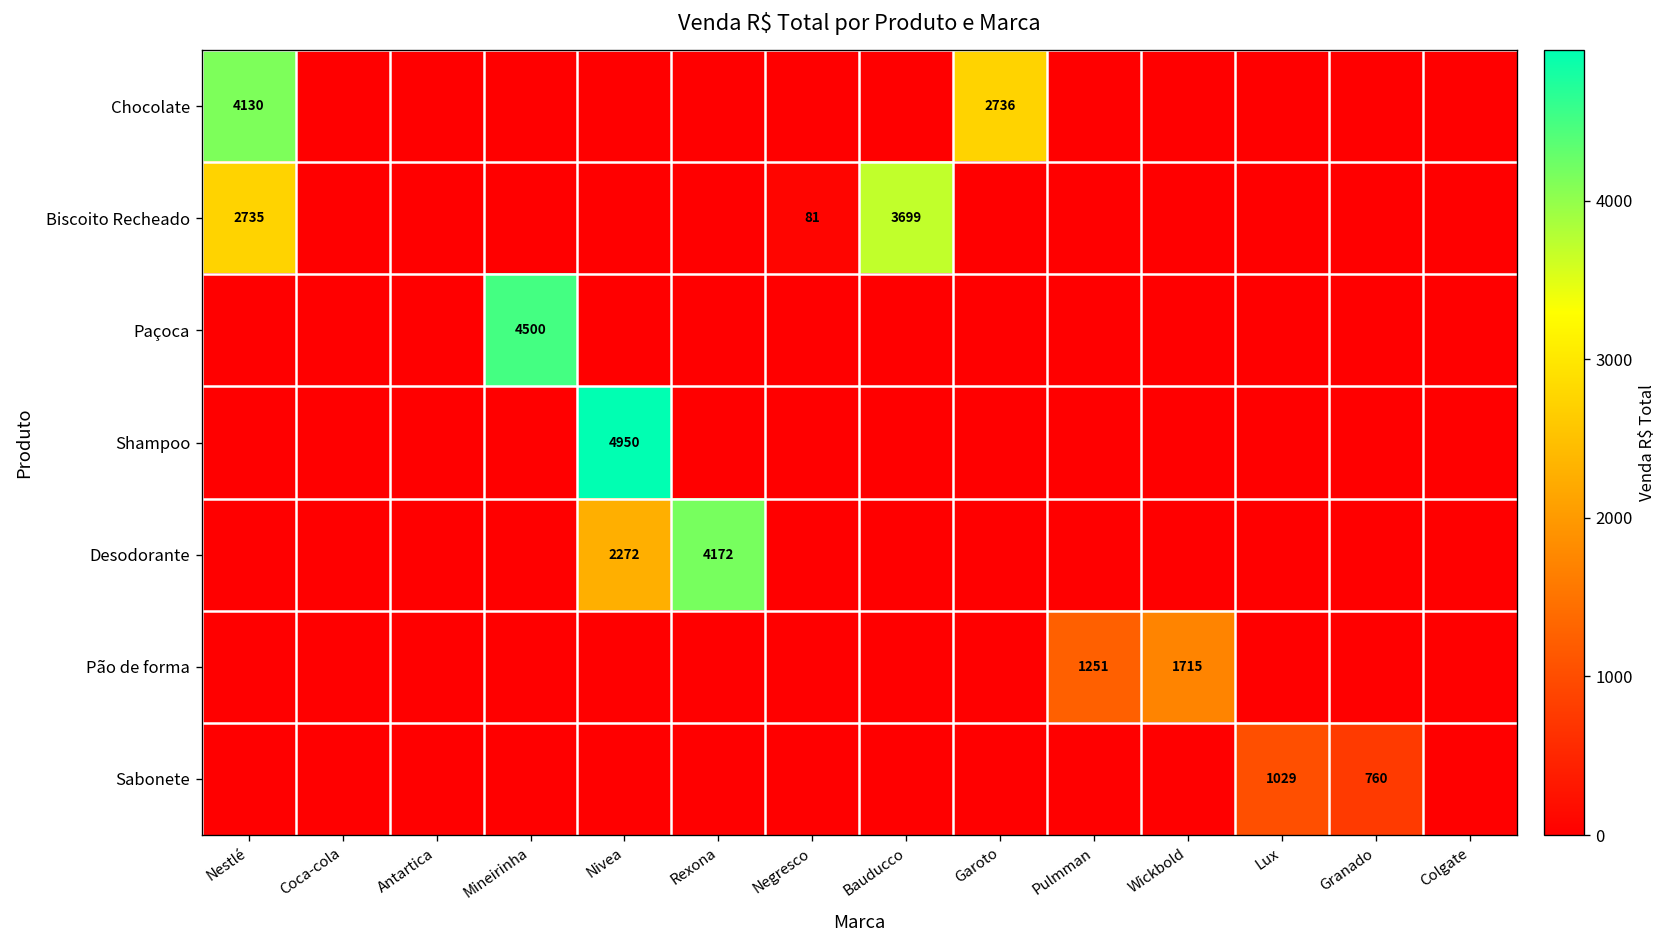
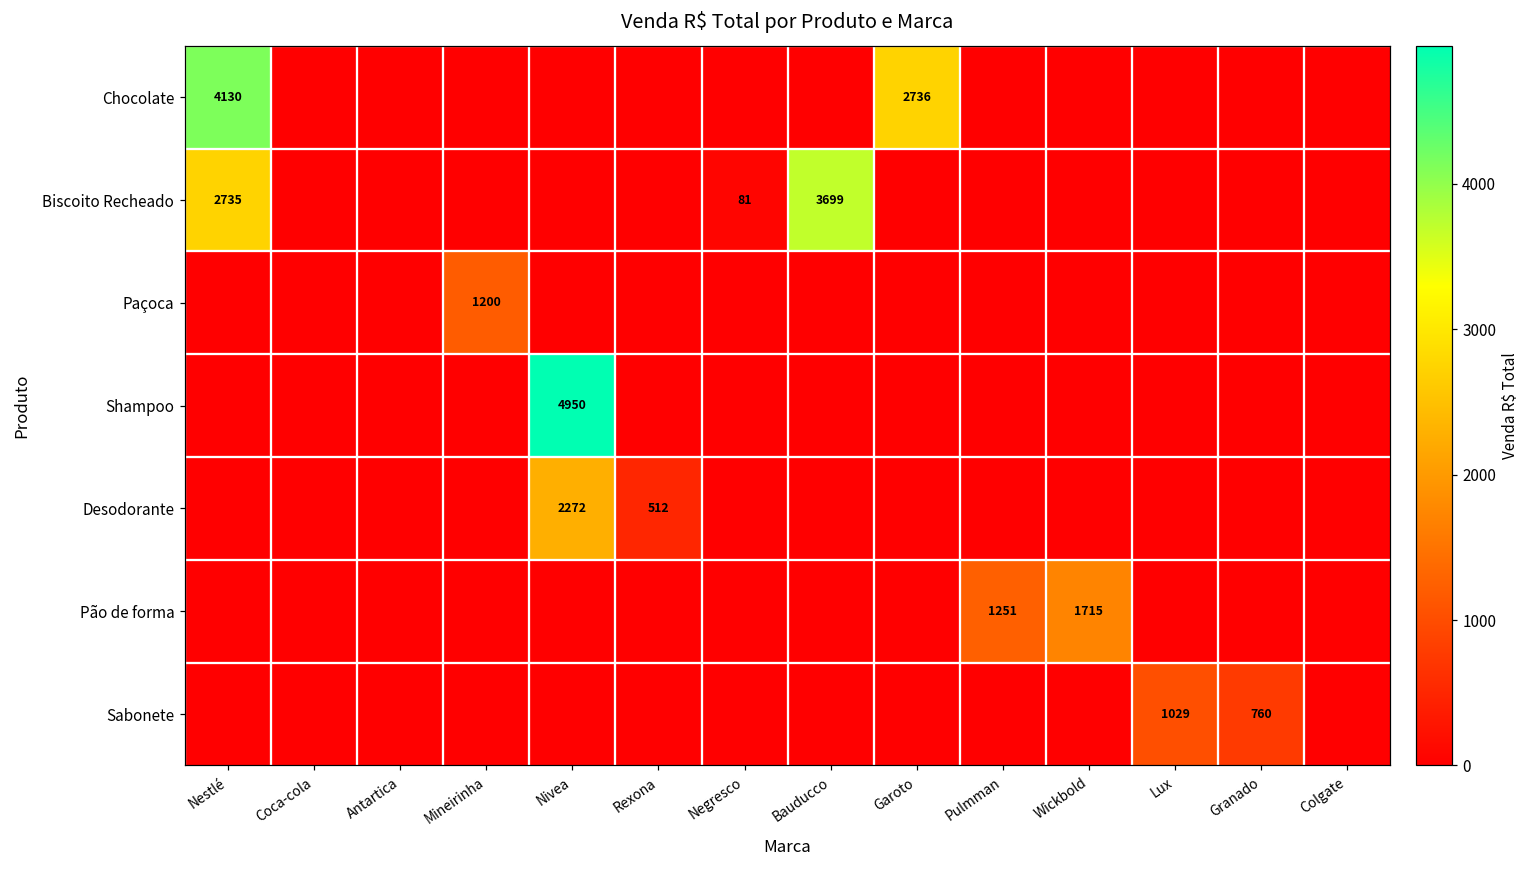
  {
    "Chocolate": {
      "Nestlé": 4130,
      "Garoto": 2736
    },
    "Biscoito Recheado": {
      "Nestlé": 2735,
      "Negresco": 81,
      "Bauducco": 3699
    },
    "Paçoca": {
-     "Mineirinha": 4500
+     "Mineirinha": 1200
    },
    "Shampoo": {
      "Nivea": 4950
    },
    "Desodorante": {
      "Nivea": 2272,
-     "Rexona": 4172
+     "Rexona": 512
    },
    "Pão de forma": {
      "Pulmman": 1251,
      "Wickbold": 1715
    },
    "Sabonete": {
      "Lux": 1029,
      "Granado": 760
    }
  }
